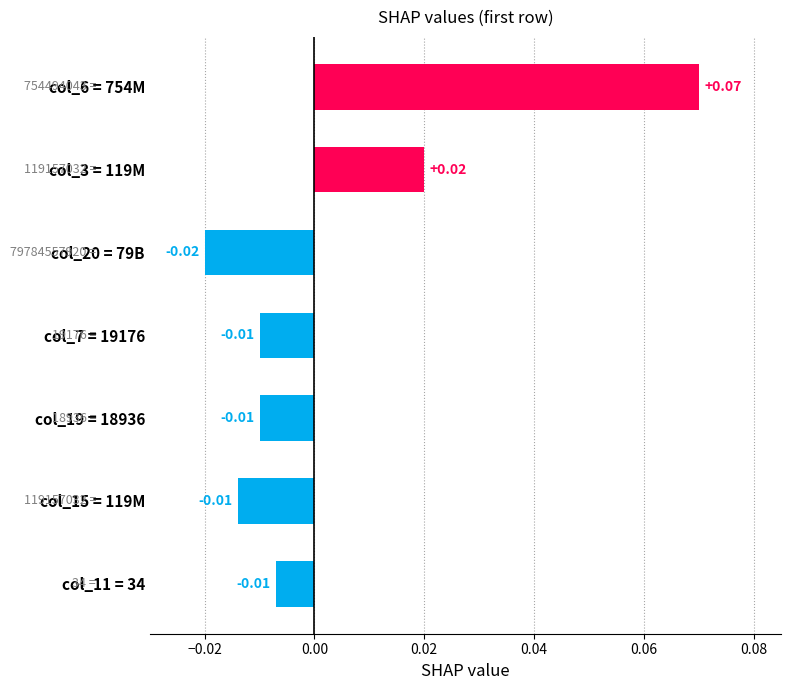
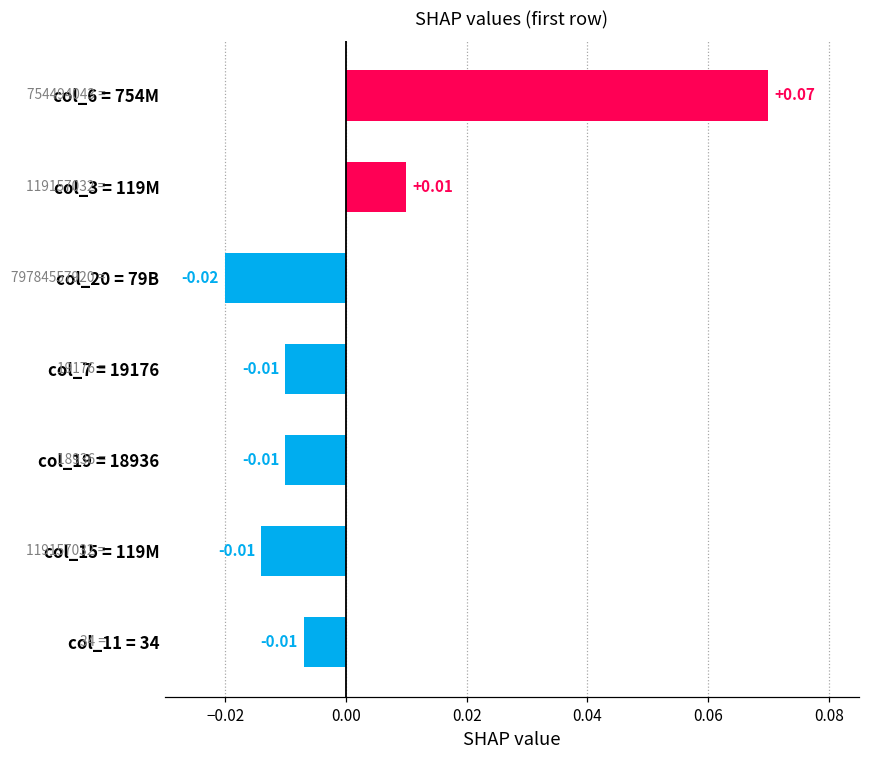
  {
    "col_6 = 754M": "+0.07",
-   "col_3 = 119M": "+0.02",
+   "col_3 = 119M": "+0.01",
    "col_20 = 79B": "-0.02",
    "col_7 = 19176": "-0.01",
    "col_19 = 18936": "-0.01",
    "col_15 = 119M": "-0.01",
    "col_11 = 34": "-0.01"
  }
